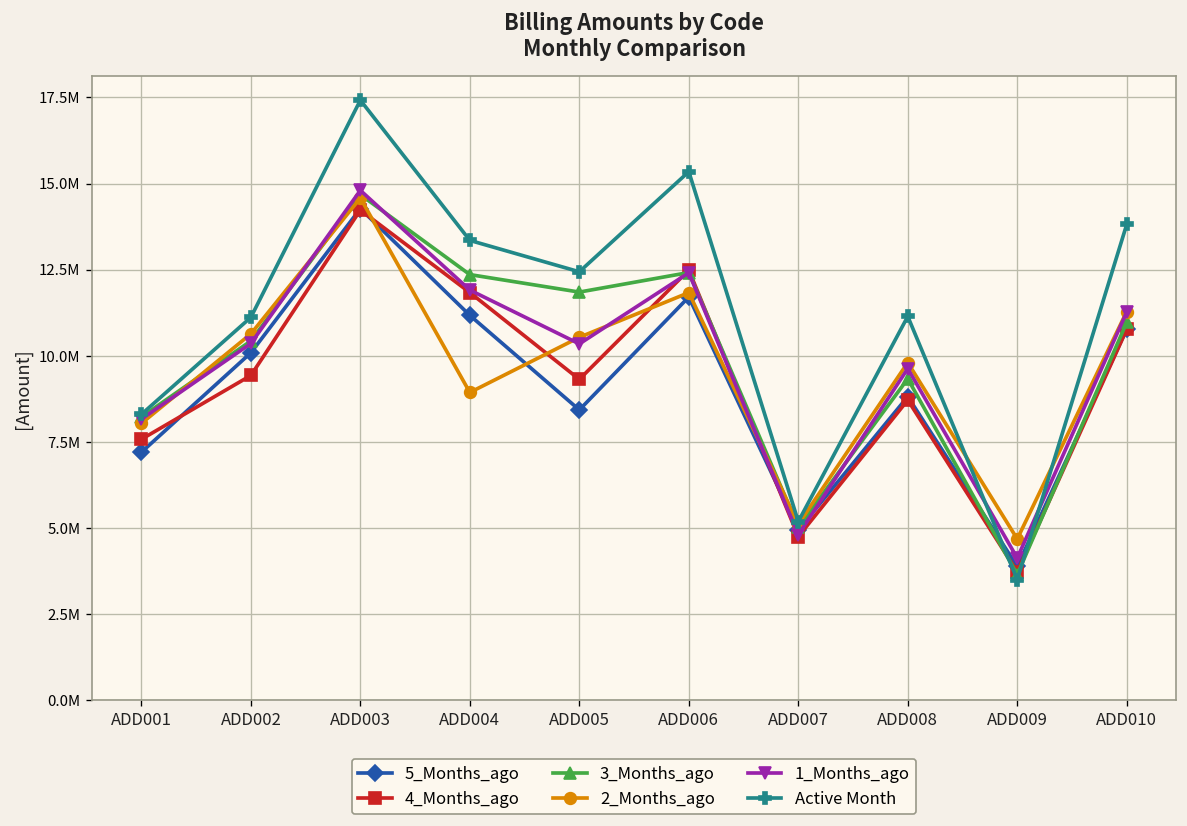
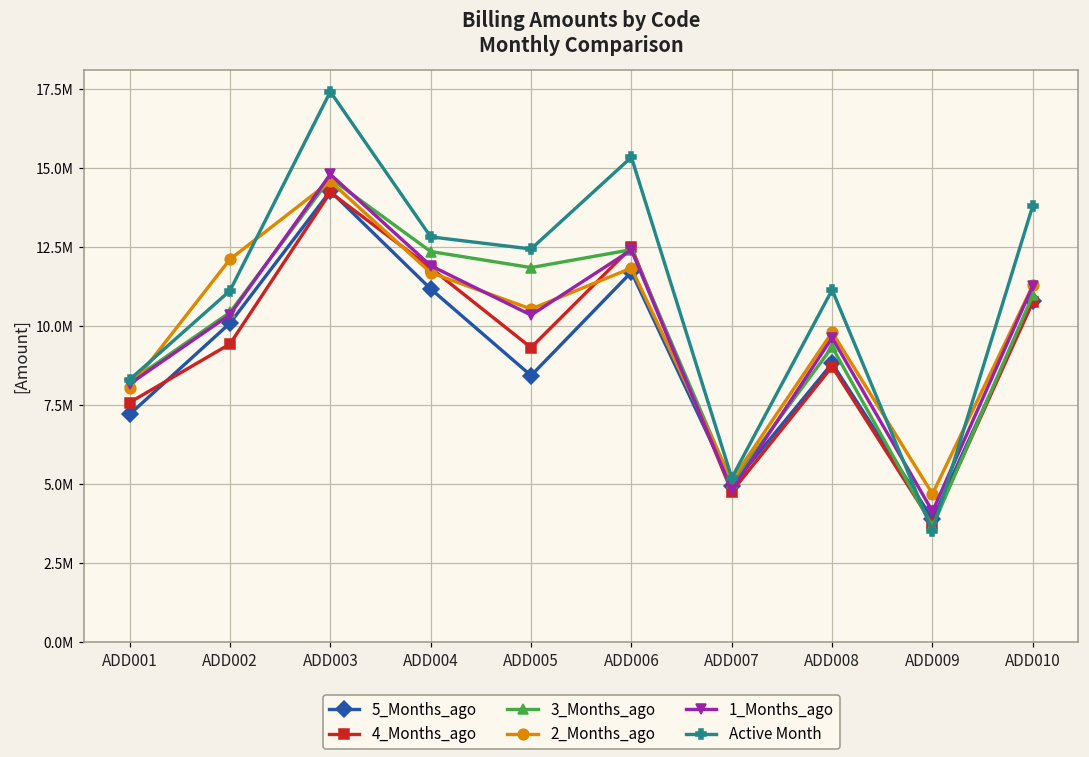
  {
    "5_Months_ago": {
      "ADD001": 7200000,
      "ADD002": 10100000,
      "ADD004": 11200000,
      "ADD005": 8400000,
      "ADD006": 11700000,
      "ADD008": 8800000,
      "ADD009": 3900000
    },
    "4_Months_ago": {
      "ADD001": 7600000,
      "ADD002": 9400000,
      "ADD005": 9300000,
      "ADD008": 8700000
    },
    "3_Months_ago": {
      "ADD003": 14700000,
      "ADD004": 12400000,
      "ADD005": 11900000,
      "ADD008": 9300000,
      "ADD010": 11000000
    },
    "2_Months_ago": {
      "ADD001": 8000000,
-     "ADD002": 10600000,
+     "ADD002": 12100000,
      "ADD003": 14600000,
-     "ADD004": 8900000,
+     "ADD004": 11700000,
      "ADD005": 10500000,
      "ADD006": 11800000,
      "ADD008": 9800000,
      "ADD009": 4700000
    },
    "1_Months_ago": {
      "ADD003": 14800000,
      "ADD005": 10300000,
      "ADD008": 9600000,
      "ADD009": 4100000
    },
    "Active Month": {
      "ADD002": 11100000,
      "ADD003": 17400000,
-     "ADD004": 13400000,
+     "ADD004": 12800000,
      "ADD005": 12400000,
      "ADD006": 15300000,
      "ADD008": 11100000,
      "ADD009": 3500000,
      "ADD010": 13800000
    }
  }
